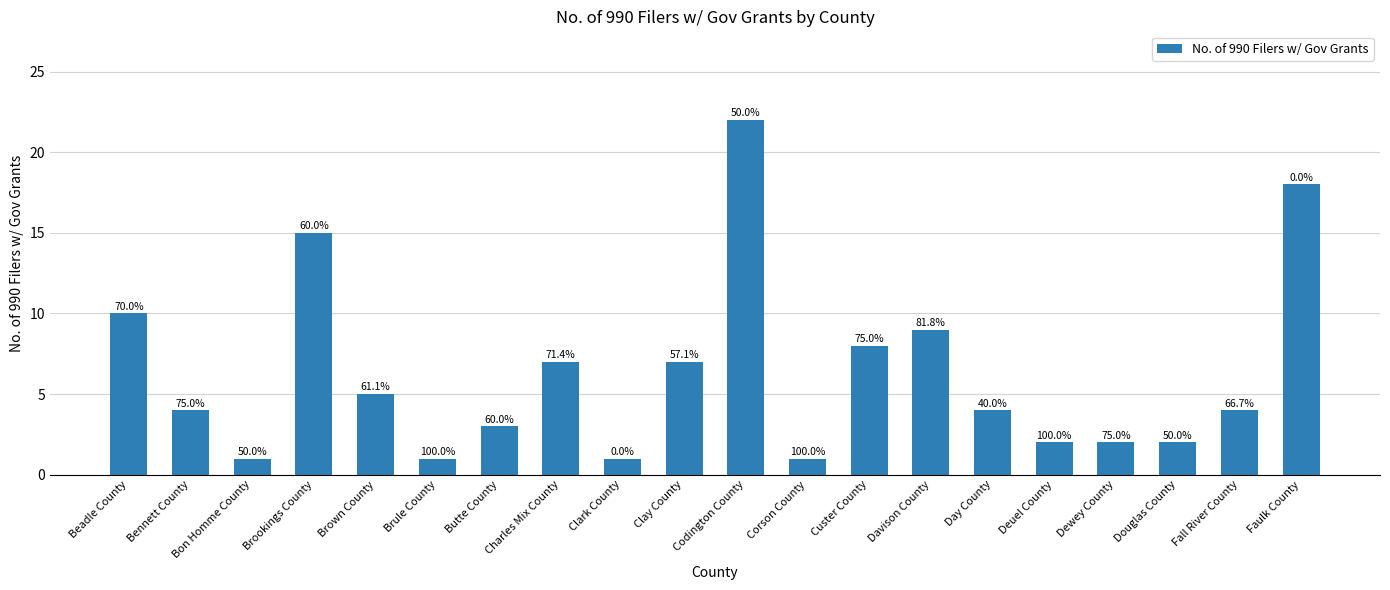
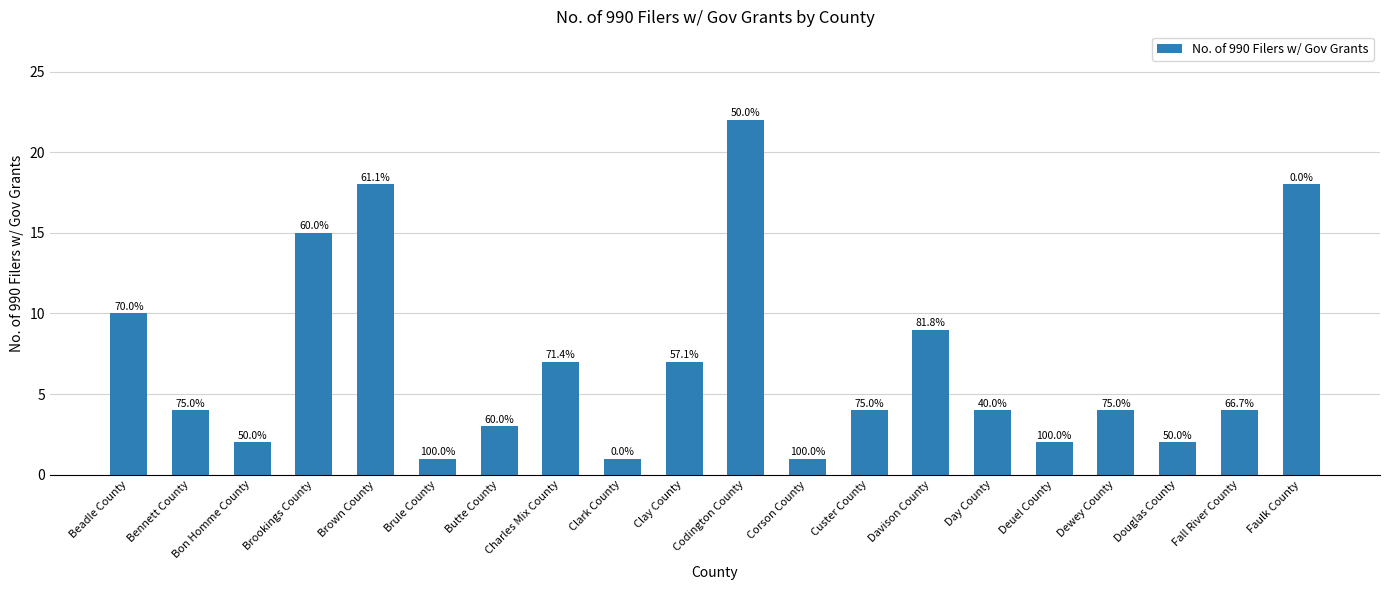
  {
-   "Bon Homme County": 1,
-   "Brown County": 5,
-   "Custer County": 8,
-   "Dewey County": 2
+   "Bon Homme County": 2,
+   "Brown County": 18,
+   "Custer County": 4,
+   "Dewey County": 4
  }
